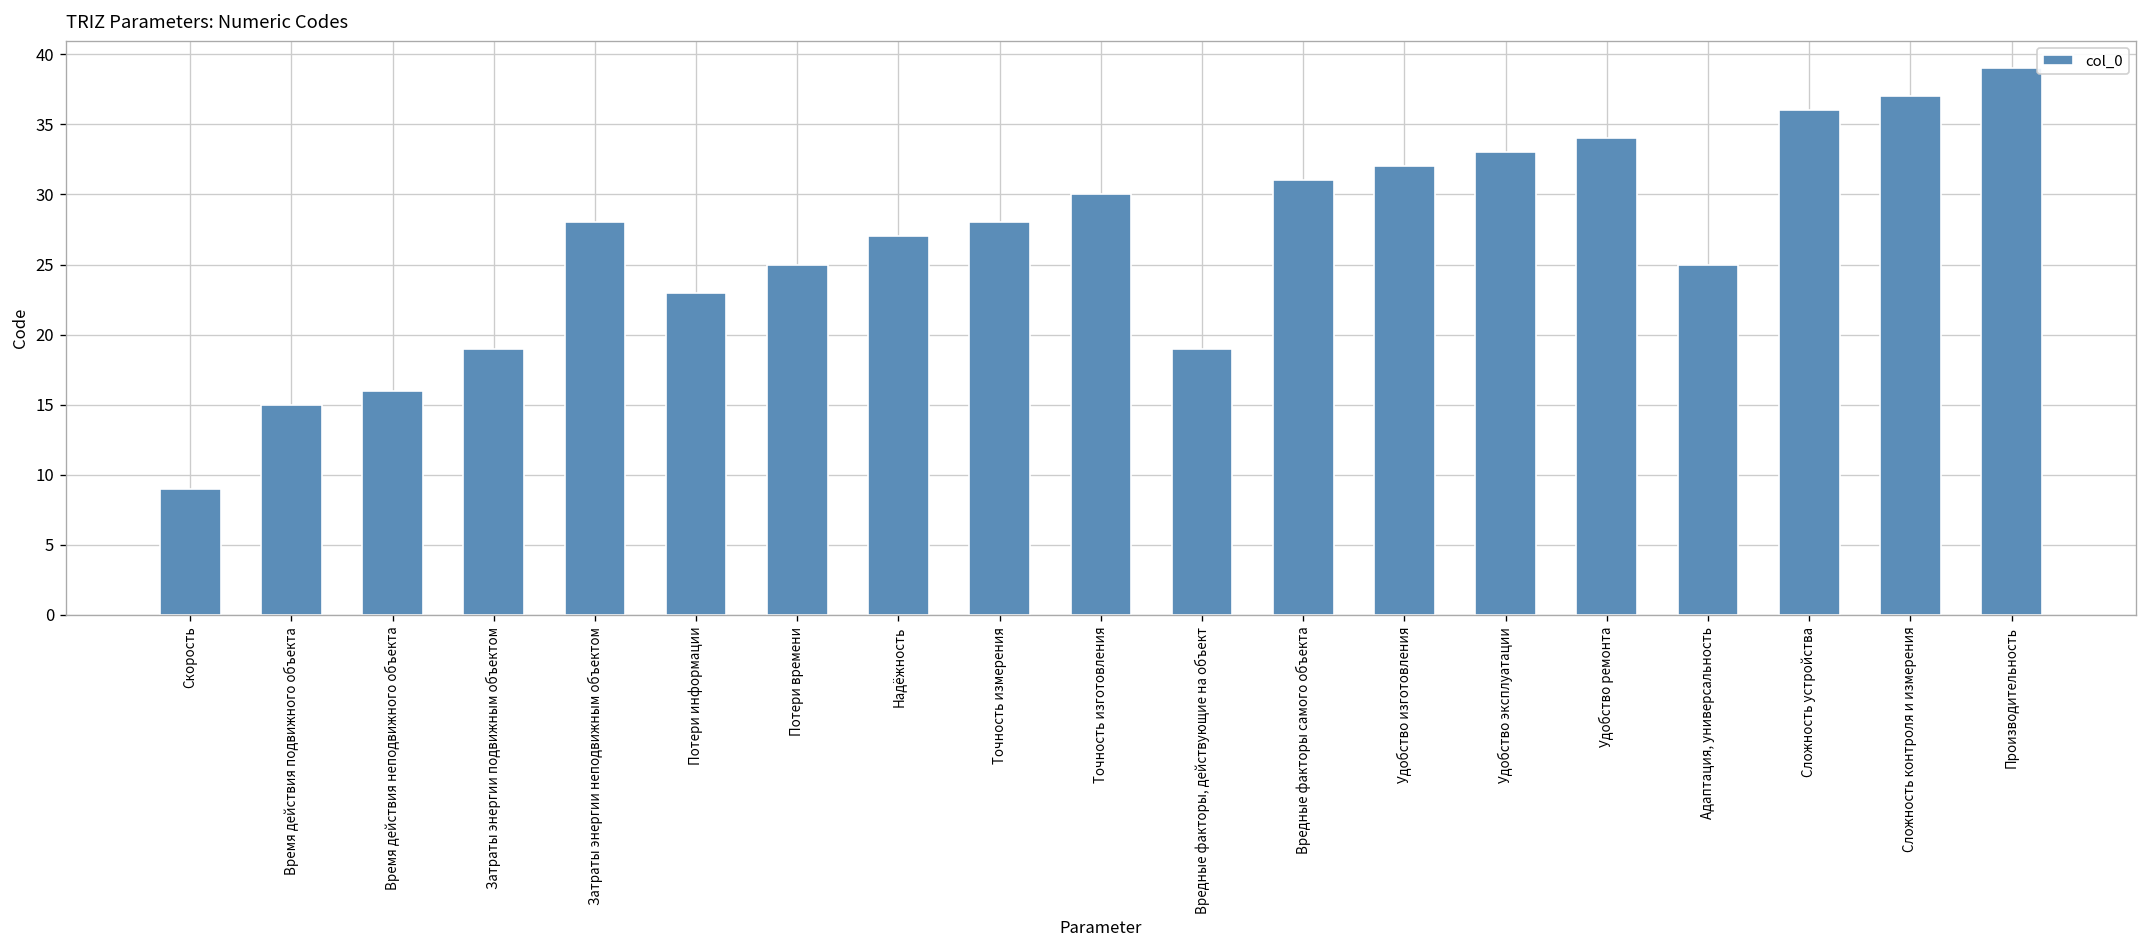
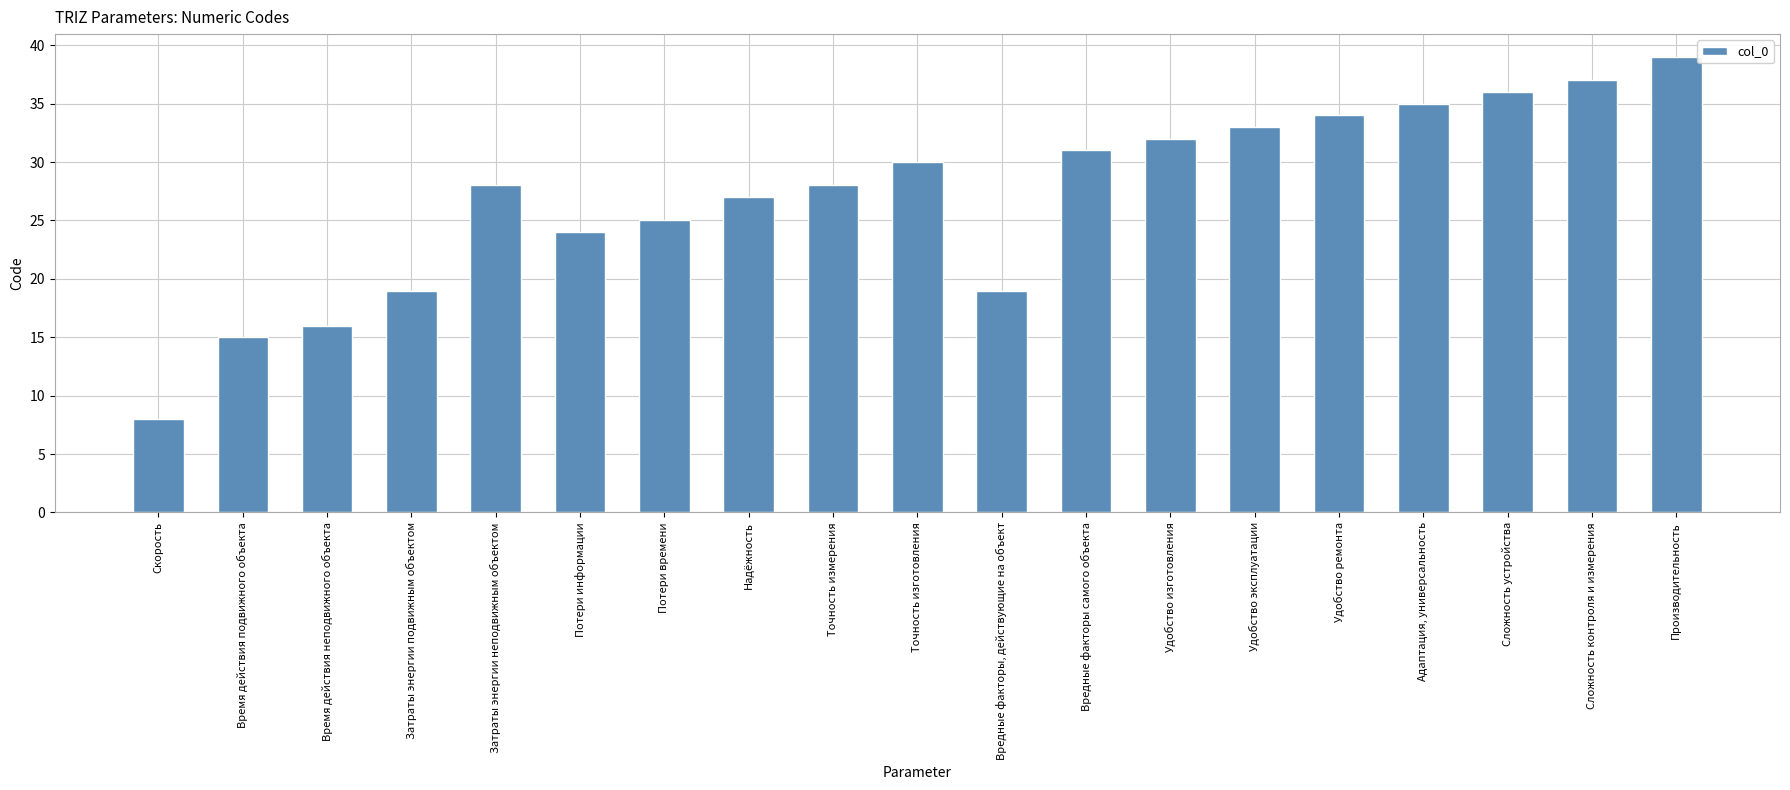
  {
-   "Скорость": 9,
+   "Скорость": 8,
    "Время действия подвижного объекта": 15,
    "Время действия неподвижного объекта": 16,
    "Затраты энергии подвижным объектом": 19,
    "Затраты энергии неподвижным объектом": 28,
-   "Потери информации": 23,
+   "Потери информации": 24,
    "Потери времени": 25,
    "Надёжность": 27,
    "Точность измерения": 28,
    "Точность изготовления": 30,
    "Вредные факторы, действующие на объект": 19,
    "Вредные факторы самого объекта": 31,
    "Удобство изготовления": 32,
    "Удобство эксплуатации": 33,
    "Удобство ремонта": 34,
-   "Адаптация, универсальность": 25,
+   "Адаптация, универсальность": 35,
    "Сложность устройства": 36,
    "Сложность контроля и измерения": 37,
    "Производительность": 39
  }
